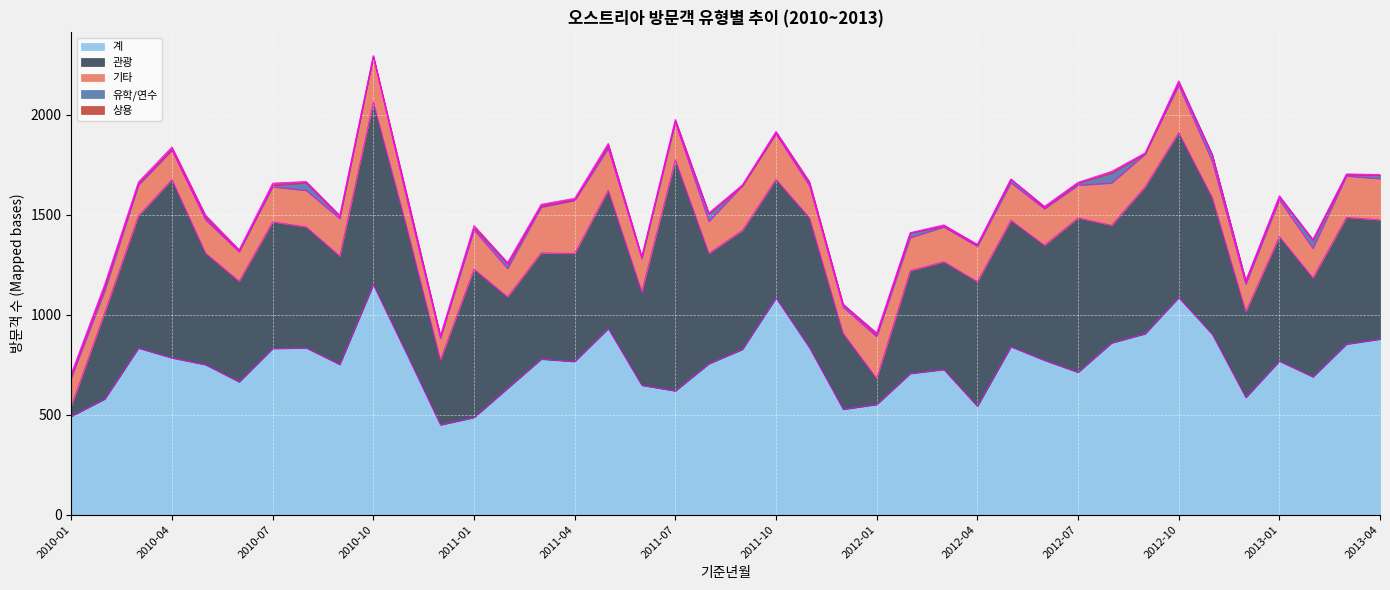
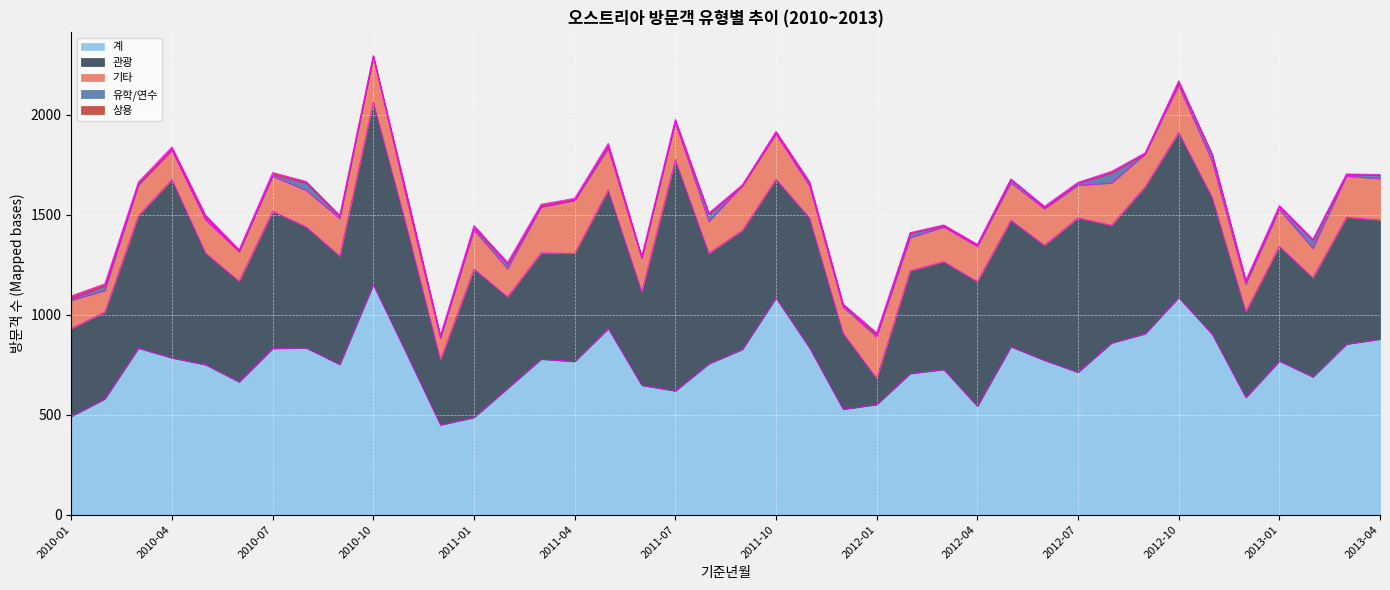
  {
    "계": {
      "2010-01": 490,
      "2010-04": 780,
      "2010-07": 830,
      "2010-10": 1150,
      "2011-01": 490,
      "2011-04": 770,
      "2011-07": 620,
      "2011-10": 1080,
      "2012-01": 550,
      "2012-04": 540,
      "2012-07": 710,
      "2012-10": 1090,
      "2013-01": 770,
      "2013-04": 880
    },
    "관광": {
-     "2010-01": 50,
+     "2010-01": 440,
      "2010-04": 890,
-     "2010-07": 630,
+     "2010-07": 690,
      "2010-10": 920,
      "2011-01": 740,
      "2011-04": 540,
      "2011-07": 1160,
      "2011-10": 590,
      "2012-01": 130,
      "2012-04": 620,
      "2012-07": 770,
      "2012-10": 830,
-     "2013-01": 620,
+     "2013-01": 580,
      "2013-04": 600
    },
    "기타": {
      "2012-10": 240,
      "2013-01": 180,
      "2013-04": 210
    },
    "상용": {
      "2010-01": 10
    }
  }
